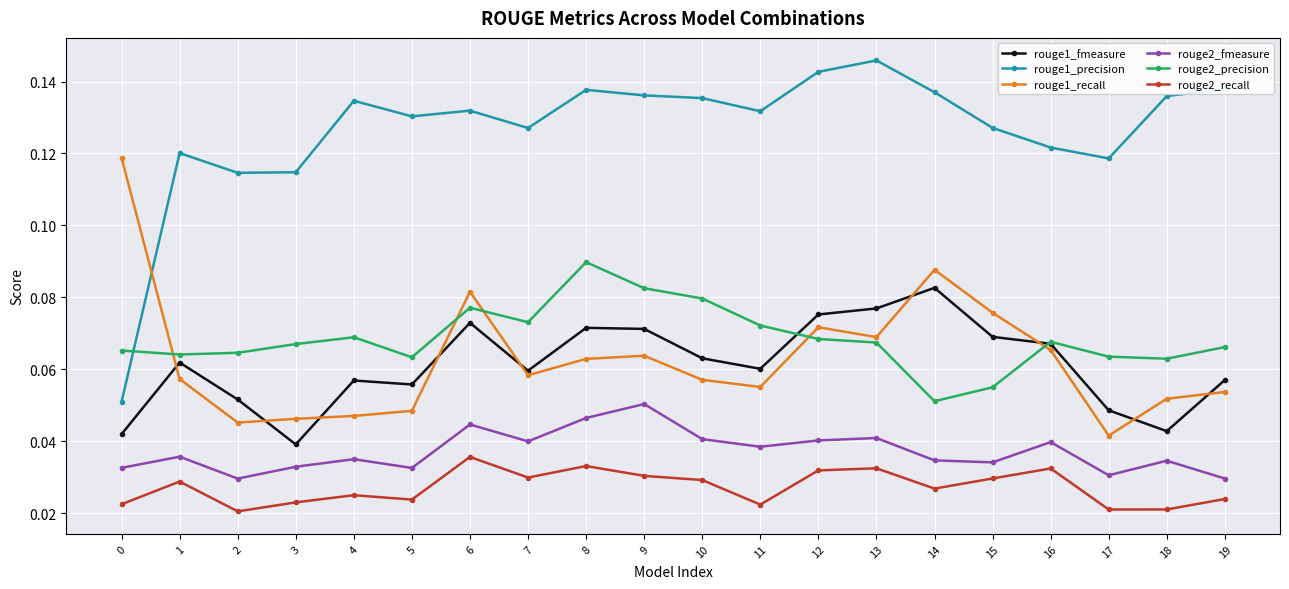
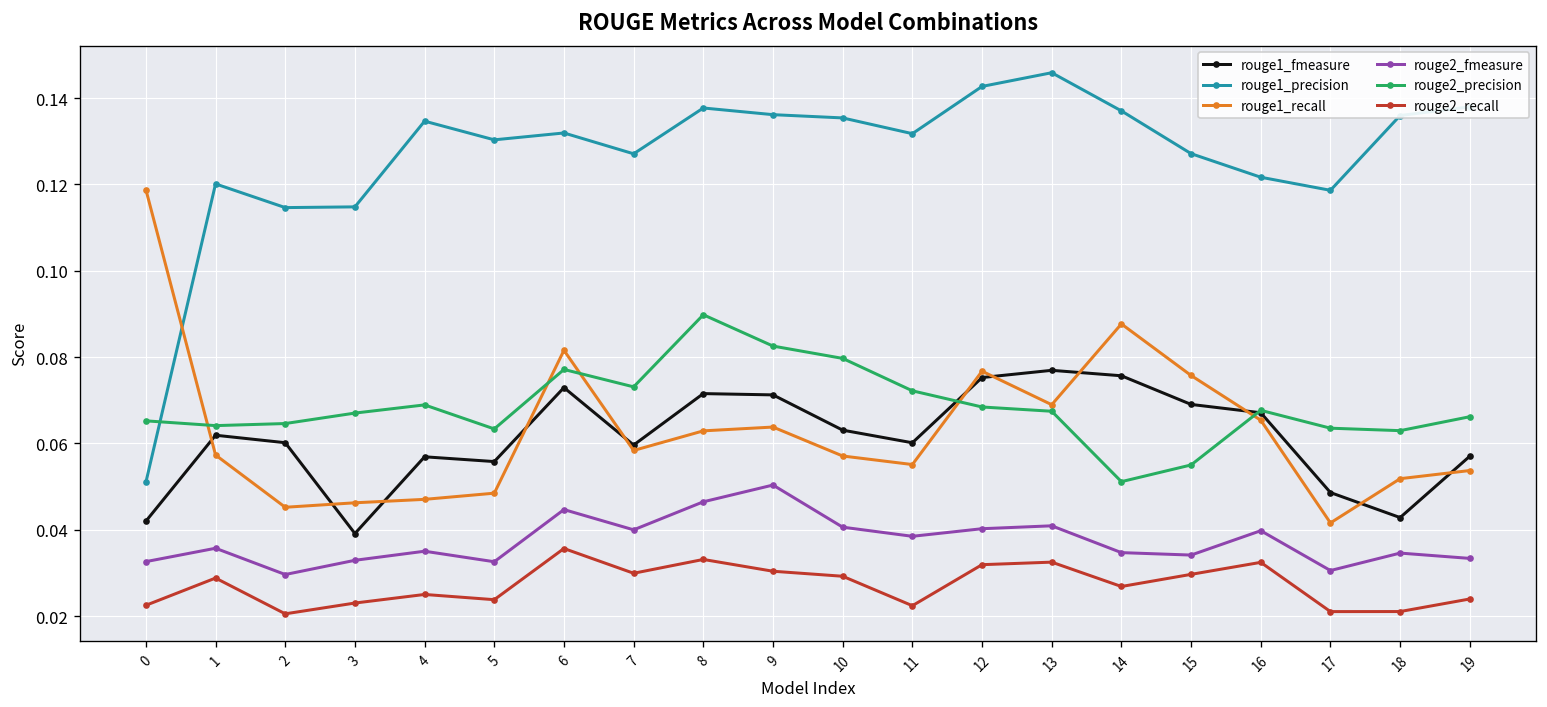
  {
    "rouge1_fmeasure": {
      "0": 0.042,
      "1": 0.062,
-     "2": 0.052,
+     "2": 0.060,
      "3": 0.039,
      "4": 0.057,
      "5": 0.056,
      "6": 0.073,
      "7": 0.060,
      "8": 0.072,
      "9": 0.071,
      "10": 0.063,
      "11": 0.060,
      "12": 0.075,
      "13": 0.077,
-     "14": 0.083,
+     "14": 0.076,
      "15": 0.069,
      "17": 0.049,
      "18": 0.043,
      "19": 0.057
    },
    "rouge1_precision": {
      "0": 0.051,
      "1": 0.120,
      "2": 0.115,
      "3": 0.115,
      "4": 0.135,
      "5": 0.130,
      "6": 0.132,
      "7": 0.127,
      "8": 0.138,
      "9": 0.136,
      "10": 0.135,
      "11": 0.132,
      "12": 0.143,
      "13": 0.146,
      "14": 0.137,
      "15": 0.127,
      "16": 0.122,
      "17": 0.119,
      "18": 0.136
    },
    "rouge1_recall": {
      "0": 0.119,
      "1": 0.057,
      "2": 0.045,
      "3": 0.046,
      "4": 0.047,
      "5": 0.048,
      "6": 0.082,
      "7": 0.058,
      "8": 0.063,
      "9": 0.064,
      "10": 0.057,
      "11": 0.055,
-     "12": 0.072,
+     "12": 0.077,
      "13": 0.069,
      "14": 0.088,
      "15": 0.076,
      "16": 0.065,
      "17": 0.042,
      "18": 0.052,
      "19": 0.054
    },
    "rouge2_fmeasure": {
      "0": 0.033,
      "1": 0.036,
      "2": 0.030,
      "3": 0.033,
      "4": 0.035,
      "5": 0.033,
      "6": 0.045,
      "7": 0.040,
      "8": 0.046,
      "9": 0.050,
      "10": 0.041,
      "11": 0.038,
      "12": 0.040,
      "13": 0.041,
      "14": 0.035,
      "15": 0.034,
      "16": 0.040,
      "17": 0.031,
      "18": 0.035,
-     "19": 0.030
+     "19": 0.033
    },
    "rouge2_precision": {
      "0": 0.065,
      "1": 0.064,
      "2": 0.065,
      "3": 0.067,
      "4": 0.069,
      "5": 0.063,
      "6": 0.077,
      "7": 0.073,
      "8": 0.090,
      "9": 0.083,
      "10": 0.080,
      "11": 0.072,
      "12": 0.068,
      "13": 0.067,
      "14": 0.051,
      "15": 0.055,
      "17": 0.064,
      "18": 0.063,
      "19": 0.066
    },
    "rouge2_recall": {
      "0": 0.022,
      "1": 0.029,
      "2": 0.021,
      "3": 0.023,
      "4": 0.025,
      "5": 0.024,
      "6": 0.036,
      "7": 0.030,
      "8": 0.033,
      "9": 0.030,
      "10": 0.029,
      "11": 0.022,
      "12": 0.032,
      "13": 0.032,
      "14": 0.027,
      "15": 0.030,
      "16": 0.032,
      "17": 0.021,
      "18": 0.021,
      "19": 0.024
    }
  }
